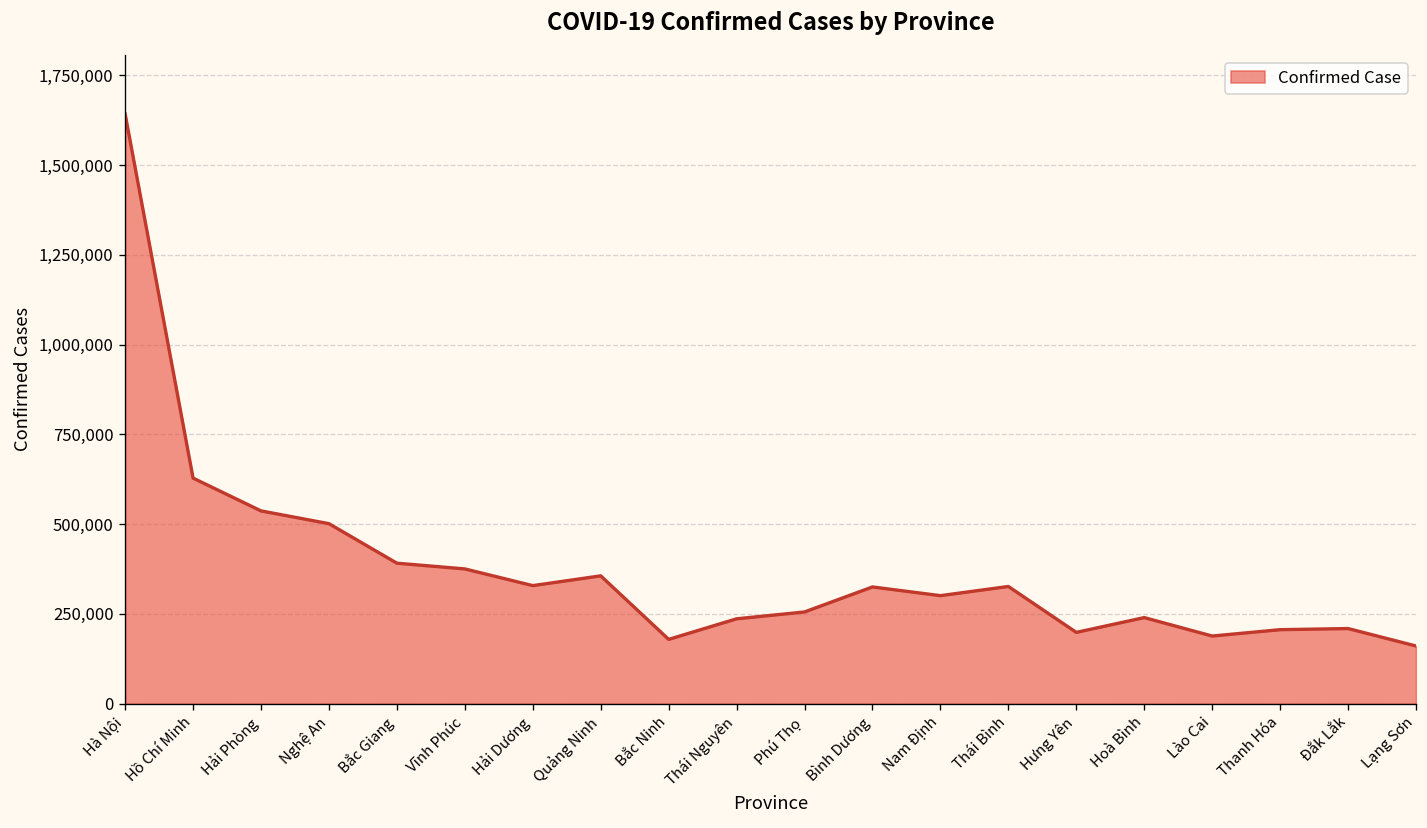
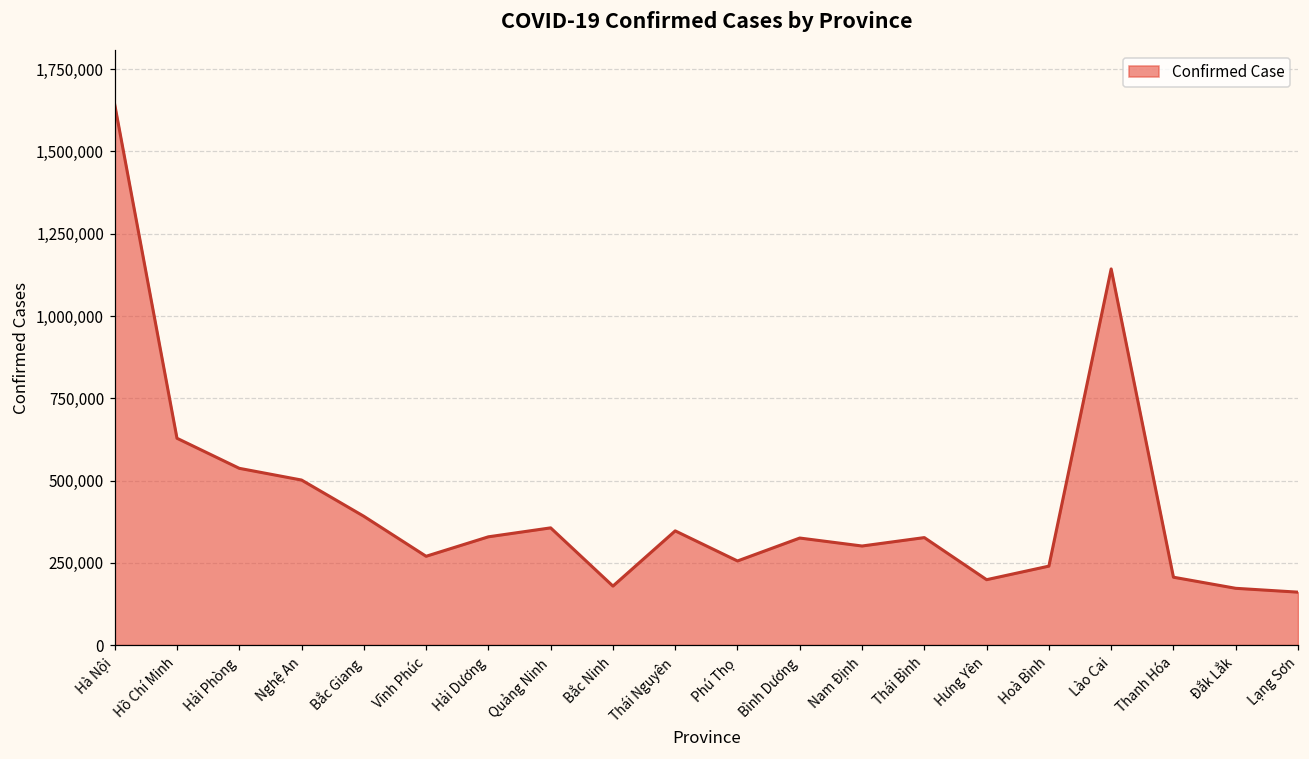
  {
    "Hà Nội": "1,640,000",
    "Hồ Chí Minh": "630,000",
    "Hải Phòng": "540,000",
    "Nghệ An": "500,000",
    "Bắc Giang": "390,000",
-   "Vĩnh Phúc": "380,000",
+   "Vĩnh Phúc": "270,000",
    "Hải Dương": "330,000",
    "Quảng Ninh": "360,000",
    "Bắc Ninh": "180,000",
-   "Thái Nguyên": "240,000",
+   "Thái Nguyên": "350,000",
    "Phú Thọ": "260,000",
    "Bình Dương": "330,000",
    "Nam Định": "300,000",
    "Thái Bình": "330,000",
    "Hưng Yên": "200,000",
    "Hoà Bình": "240,000",
-   "Lào Cai": "190,000",
+   "Lào Cai": "1,140,000",
    "Thanh Hóa": "210,000",
-   "Đắk Lắk": "210,000",
+   "Đắk Lắk": "170,000",
    "Lạng Sơn": "160,000"
  }
